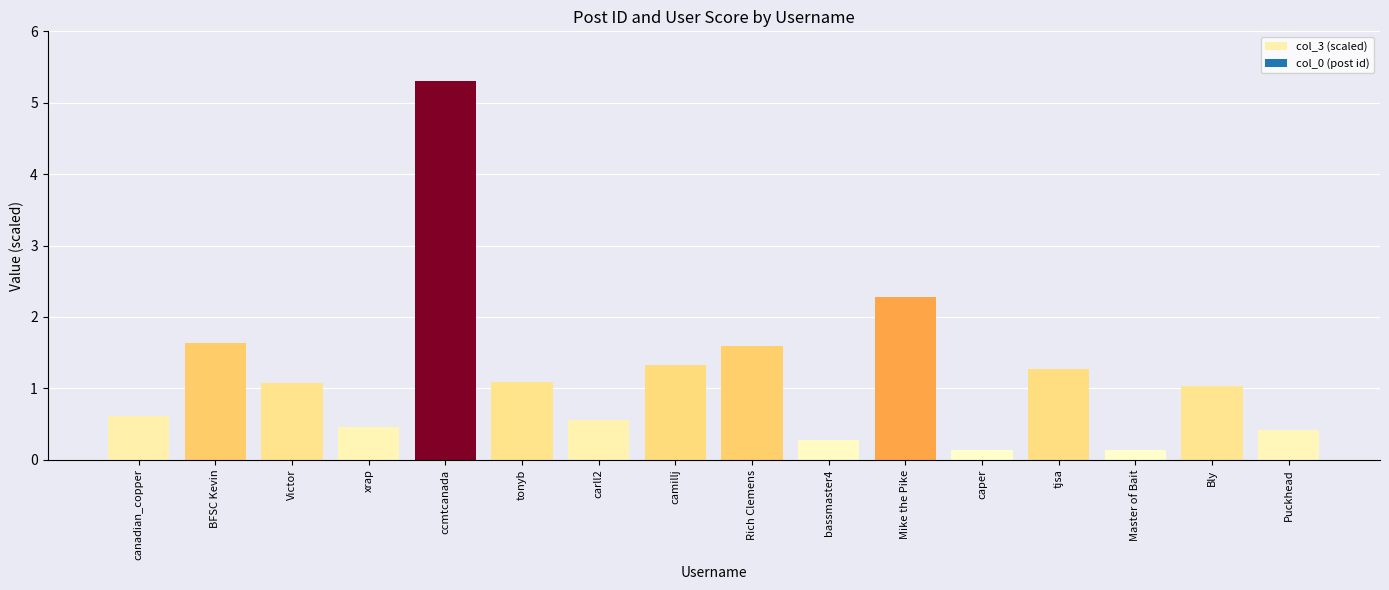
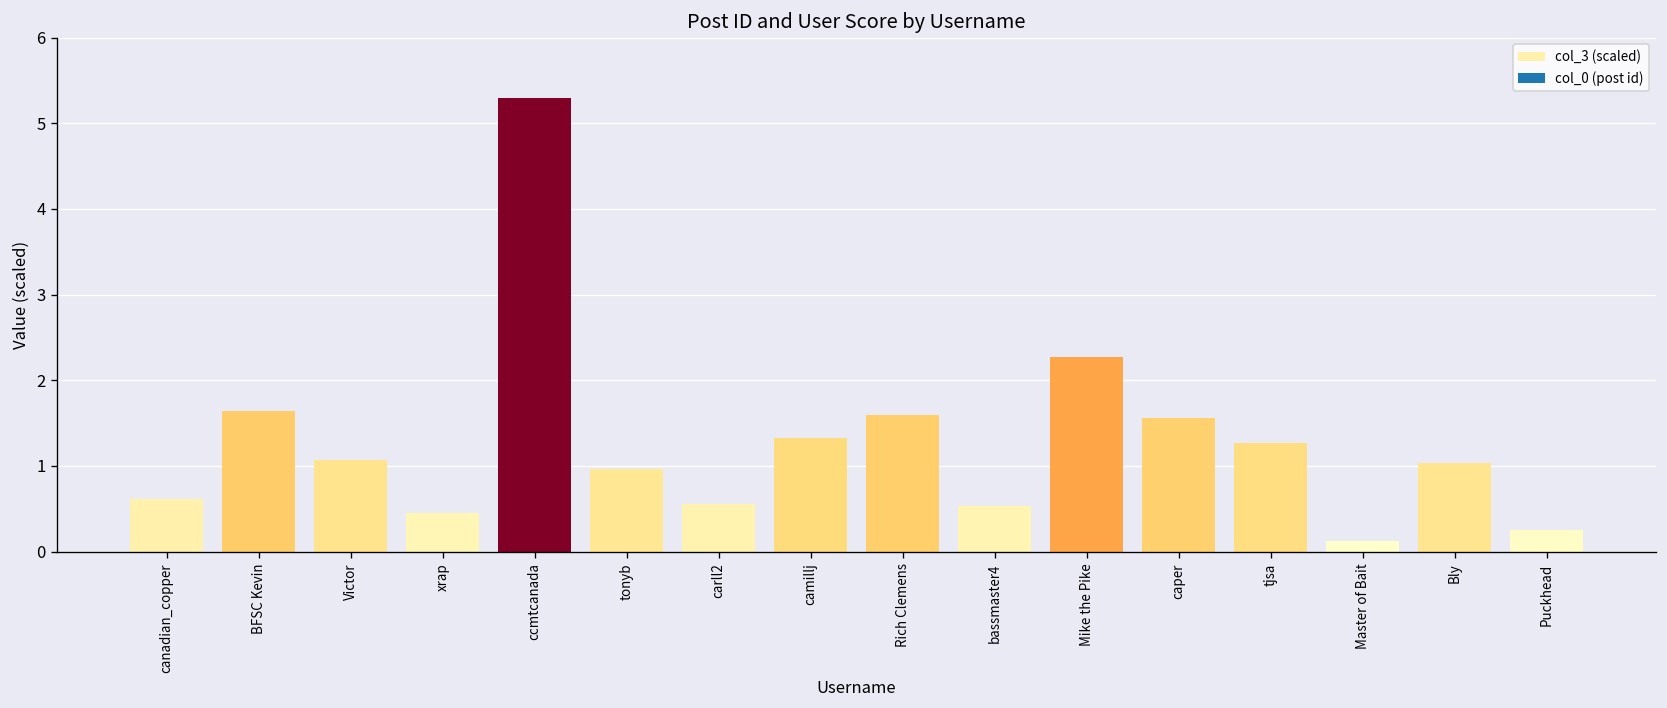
  {
    "canadian_copper": 0.6,
    "BFSC Kevin": 1.6,
    "Victor": 1.1,
    "xrap": 0.5,
    "ccmtcanada": 5.3,
-   "tonyb": 1.1,
+   "tonyb": 1.0,
    "carll2": 0.6,
    "camillj": 1.3,
    "Rich Clemens": 1.6,
-   "bassmaster4": 0.3,
+   "bassmaster4": 0.5,
    "Mike the Pike": 2.3,
-   "caper": 0.1,
+   "caper": 1.6,
    "tjsa": 1.3,
    "Master of Bait": 0.1,
    "Bly": 1.0,
-   "Puckhead": 0.4
+   "Puckhead": 0.3
  }
